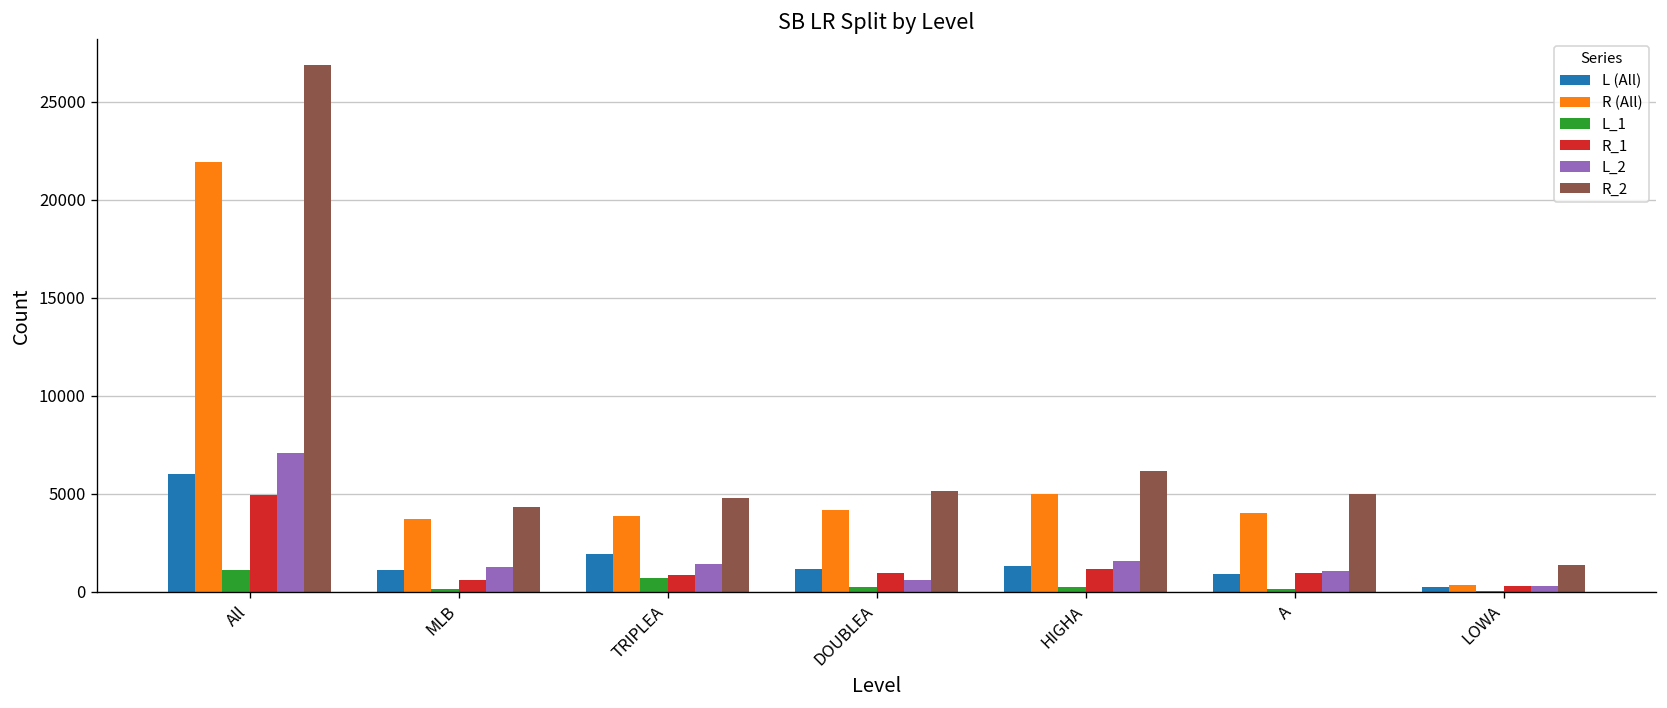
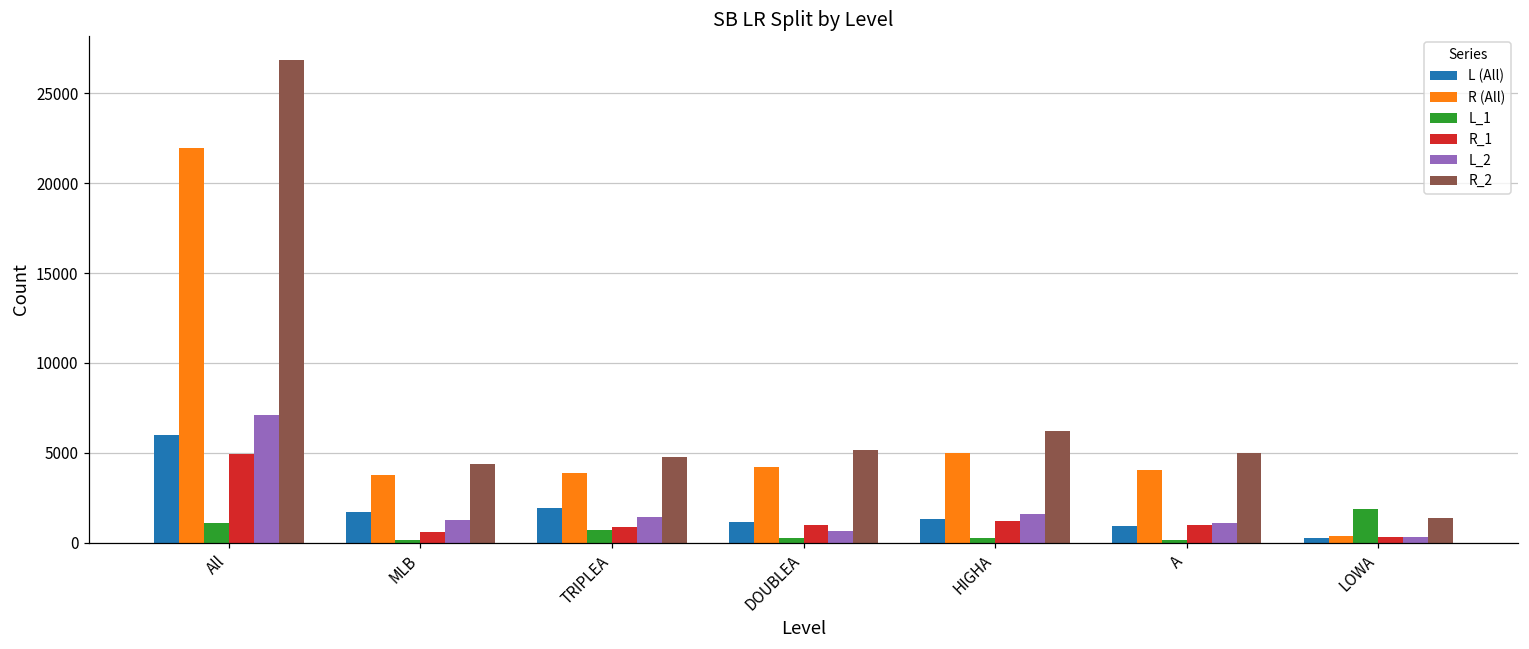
  {
    "L (All)": {
      "All": 6000,
-     "MLB": 1100,
+     "MLB": 1700,
      "TRIPLEA": 1900,
      "DOUBLEA": 1200,
      "HIGHA": 1300,
      "A": 900,
      "LOWA": 300
    },
    "R (All)": {
      "All": 22000,
      "MLB": 3700,
      "TRIPLEA": 3900,
      "DOUBLEA": 4200,
      "HIGHA": 5000,
      "A": 4000,
      "LOWA": 300
    },
    "L_1": {
      "All": 1100,
      "MLB": 200,
      "TRIPLEA": 700,
      "DOUBLEA": 200,
      "HIGHA": 300,
      "A": 200,
-     "LOWA": 100
+     "LOWA": 1900
    },
    "R_1": {
      "All": 4900,
      "MLB": 600,
      "TRIPLEA": 900,
      "DOUBLEA": 1000,
      "HIGHA": 1200,
      "A": 1000,
      "LOWA": 300
    },
    "L_2": {
      "All": 7100,
      "MLB": 1300,
      "TRIPLEA": 1400,
      "DOUBLEA": 600,
      "HIGHA": 1600,
      "A": 1100,
      "LOWA": 300
    },
    "R_2": {
      "All": 26900,
      "MLB": 4400,
      "TRIPLEA": 4800,
      "DOUBLEA": 5200,
      "HIGHA": 6200,
      "A": 5000,
      "LOWA": 1400
    }
  }
